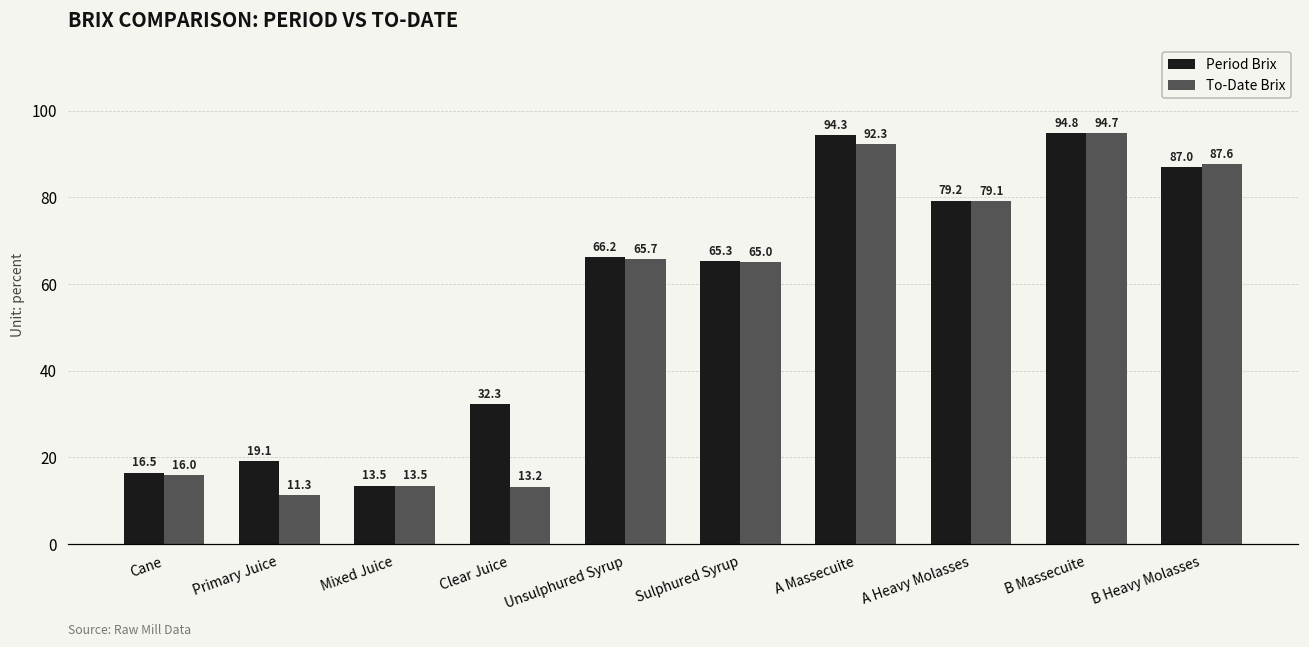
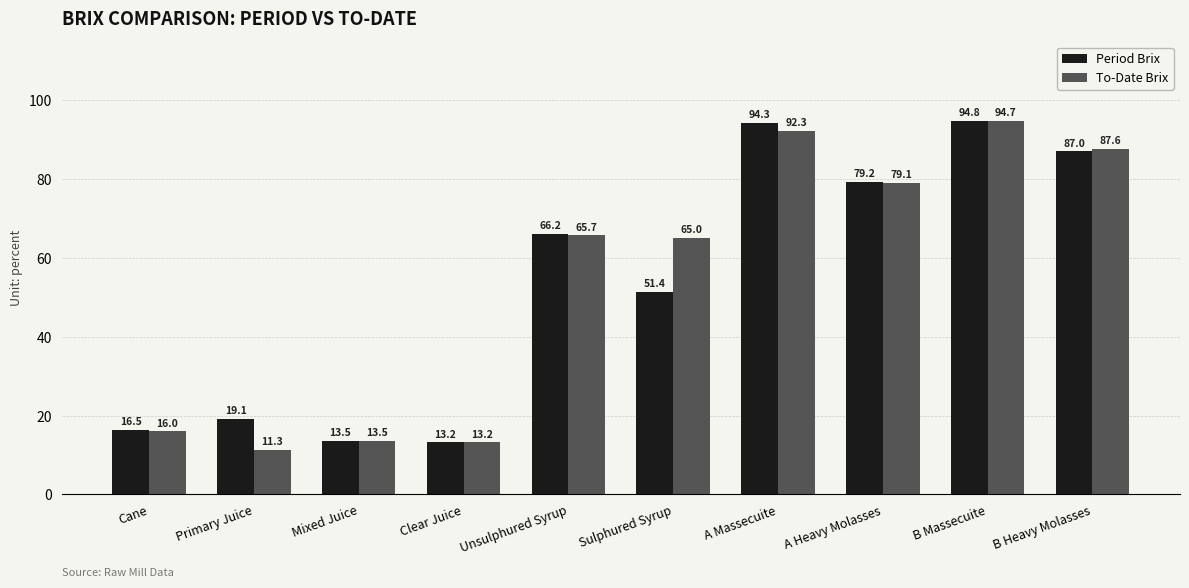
  {
    "Period Brix": {
      "Cane": 16.5,
      "Primary Juice": 19.1,
      "Mixed Juice": 13.5,
-     "Clear Juice": 32.3,
+     "Clear Juice": 13.2,
      "Unsulphured Syrup": 66.2,
-     "Sulphured Syrup": 65.3,
+     "Sulphured Syrup": 51.4,
      "A Massecuite": 94.3,
      "A Heavy Molasses": 79.2,
      "B Massecuite": 94.8,
      "B Heavy Molasses": 87.0
    },
    "To-Date Brix": {
      "Cane": 16.0,
      "Primary Juice": 11.3,
      "Mixed Juice": 13.5,
      "Clear Juice": 13.2,
      "Unsulphured Syrup": 65.7,
      "Sulphured Syrup": 65.0,
      "A Massecuite": 92.3,
      "A Heavy Molasses": 79.1,
      "B Massecuite": 94.7,
      "B Heavy Molasses": 87.6
    }
  }
